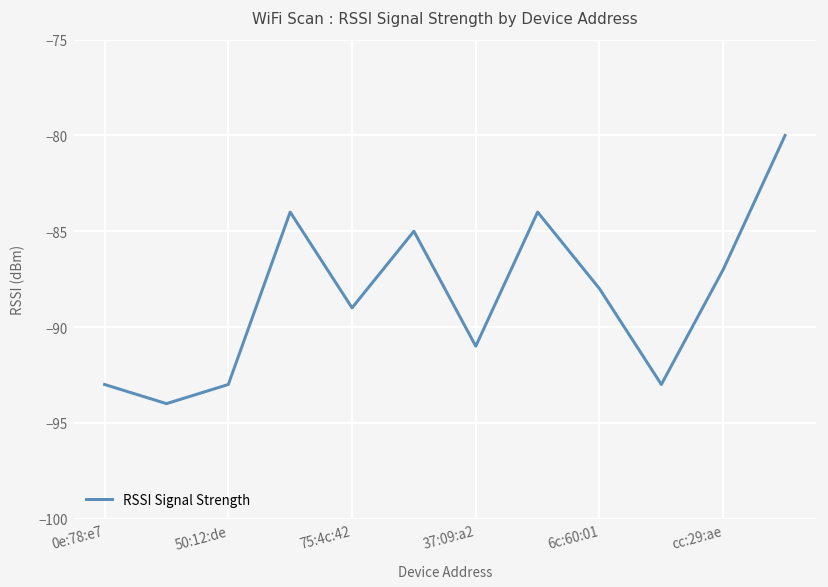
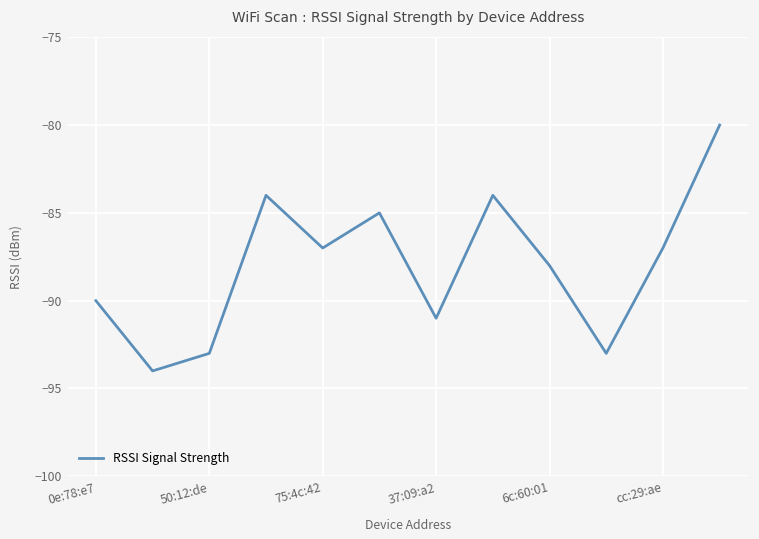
  {
-   "0e:78:e7": -93,
+   "0e:78:e7": -90,
    "50:12:de": -93,
-   "75:4c:42": -89,
+   "75:4c:42": -87,
    "37:09:a2": -91,
    "6c:60:01": -88,
    "cc:29:ae": -87
  }
